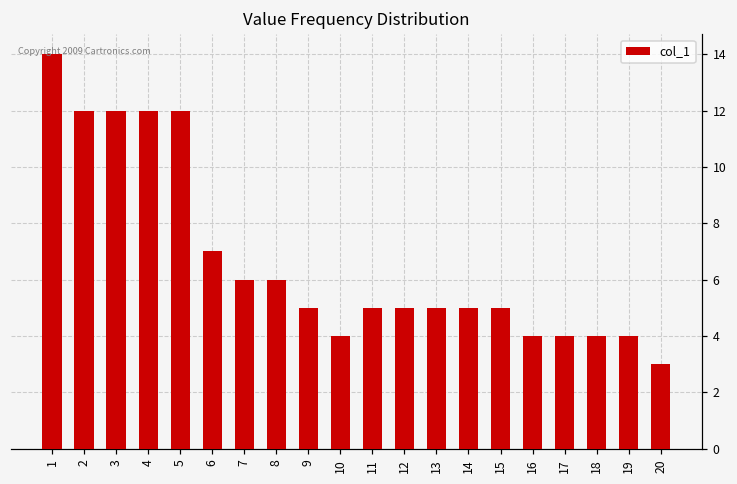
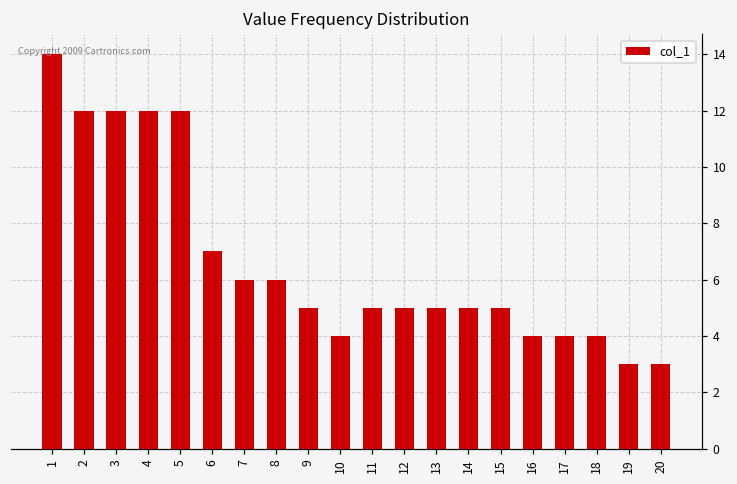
  {
    "2": 12,
    "3": 12,
    "4": 12,
    "5": 12,
    "6": 7,
    "7": 6,
    "8": 6,
    "9": 5,
    "10": 4,
    "11": 5,
    "12": 5,
    "13": 5,
    "14": 5,
    "15": 5,
    "16": 4,
    "17": 4,
    "18": 4,
-   "19": 4,
+   "19": 3,
    "20": 3
  }
